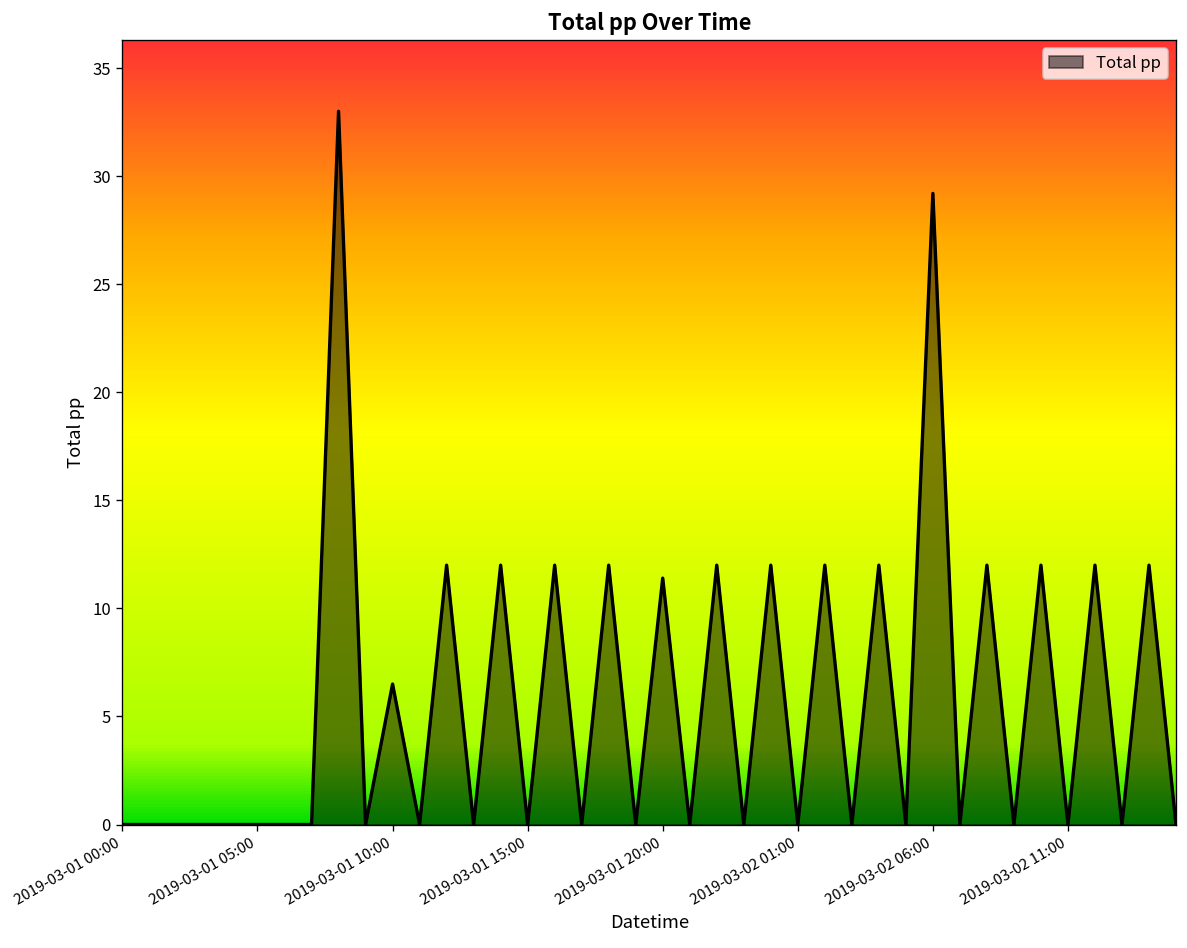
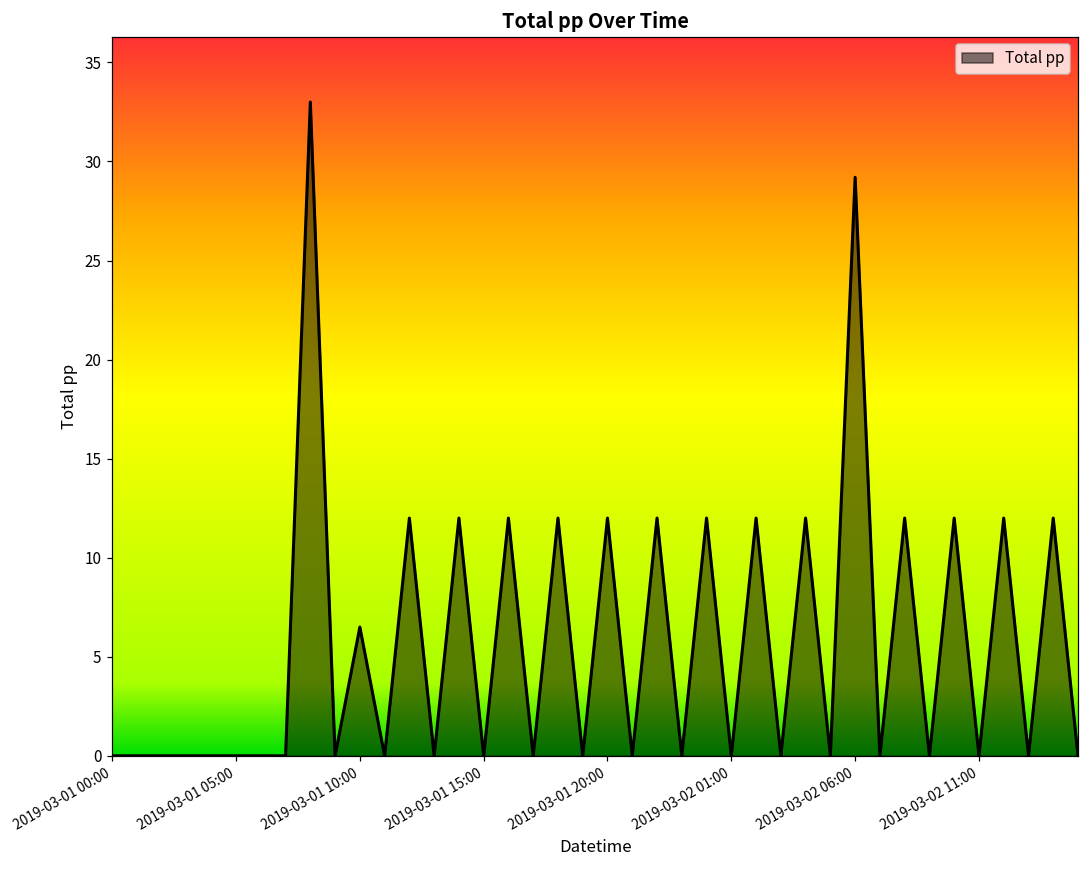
  {
    "2019-03-01 00:00": 0.0,
    "2019-03-01 05:00": 0.0,
    "2019-03-01 10:00": 6.5,
    "2019-03-01 15:00": 0.0,
-   "2019-03-01 20:00": 11.4,
+   "2019-03-01 20:00": 12.0,
    "2019-03-02 01:00": 0.0,
    "2019-03-02 06:00": 29.2,
    "2019-03-02 11:00": 0.0
  }
